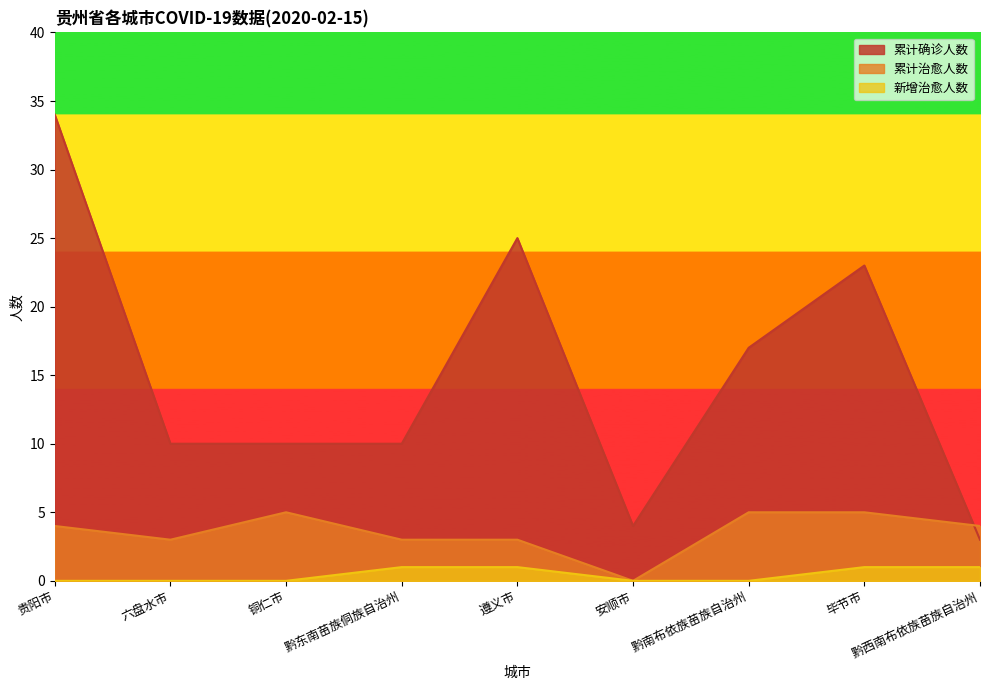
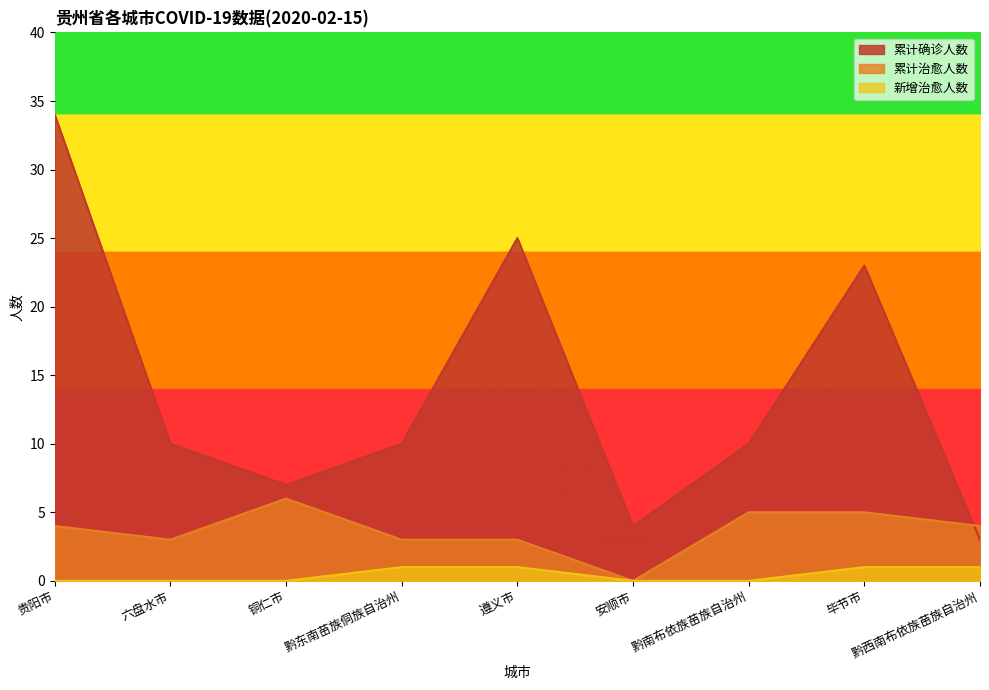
  {
    "累计确诊人数": {
      "贵阳市": 34,
      "六盘水市": 10,
-     "铜仁市": 10,
+     "铜仁市": 7,
      "黔东南苗族侗族自治州": 10,
      "遵义市": 25,
      "安顺市": 4,
-     "黔南布依族苗族自治州": 17,
+     "黔南布依族苗族自治州": 10,
      "毕节市": 23,
      "黔西南布依族苗族自治州": 3
    },
    "累计治愈人数": {
      "贵阳市": 4,
      "六盘水市": 3,
-     "铜仁市": 5,
+     "铜仁市": 6,
      "黔东南苗族侗族自治州": 3,
      "遵义市": 3,
      "黔南布依族苗族自治州": 5,
      "毕节市": 5,
      "黔西南布依族苗族自治州": 4
    },
    "新增治愈人数": {
      "贵阳市": 0,
      "六盘水市": 0,
      "铜仁市": 0,
      "黔东南苗族侗族自治州": 1,
      "遵义市": 1,
      "黔南布依族苗族自治州": 0,
      "毕节市": 1,
      "黔西南布依族苗族自治州": 1
    }
  }
